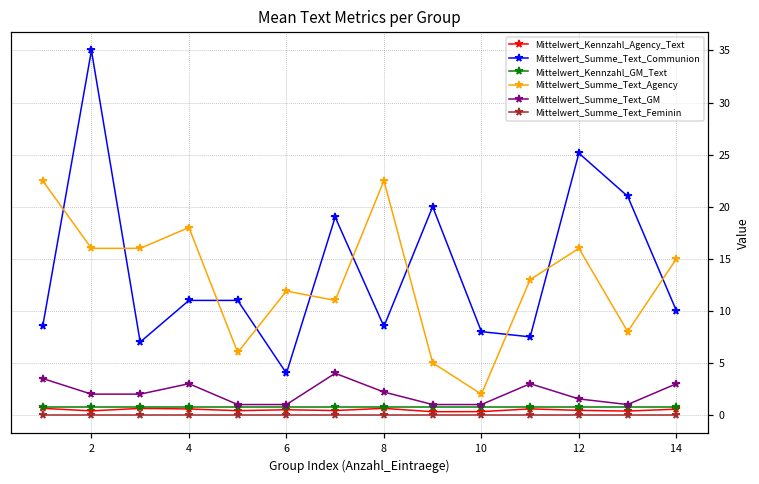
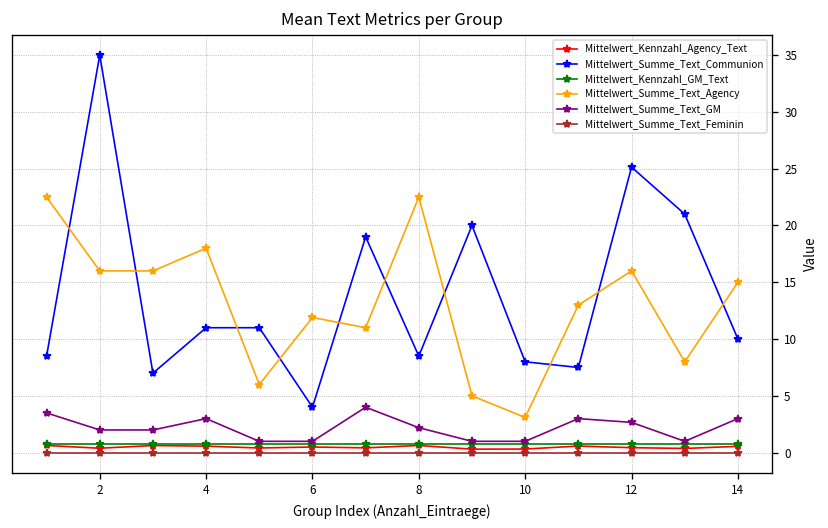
  {
    "Mittelwert_Kennzahl_Agency_Text": {
      "2": 0,
      "10": 0,
      "12": 0
    },
    "Mittelwert_Summe_Text_Communion": {
      "2": 35,
      "4": 11,
      "6": 4,
      "8": 9,
      "10": 8,
      "12": 25,
      "14": 10
    },
    "Mittelwert_Kennzahl_GM_Text": {
      "2": 1,
      "12": 1
    },
    "Mittelwert_Summe_Text_Agency": {
      "2": 16,
      "4": 18,
      "6": 12,
      "8": 23,
-     "10": 2,
+     "10": 3,
      "12": 16,
      "14": 15
    },
    "Mittelwert_Summe_Text_GM": {
      "2": 2,
      "4": 3,
      "8": 2,
-     "12": 2,
+     "12": 3,
      "14": 3
    },
    "Mittelwert_Summe_Text_Feminin": {
      "2": 0,
      "4": 0,
      "6": 0,
      "8": 0,
      "10": 0,
      "12": 0,
      "14": 0
    }
  }
